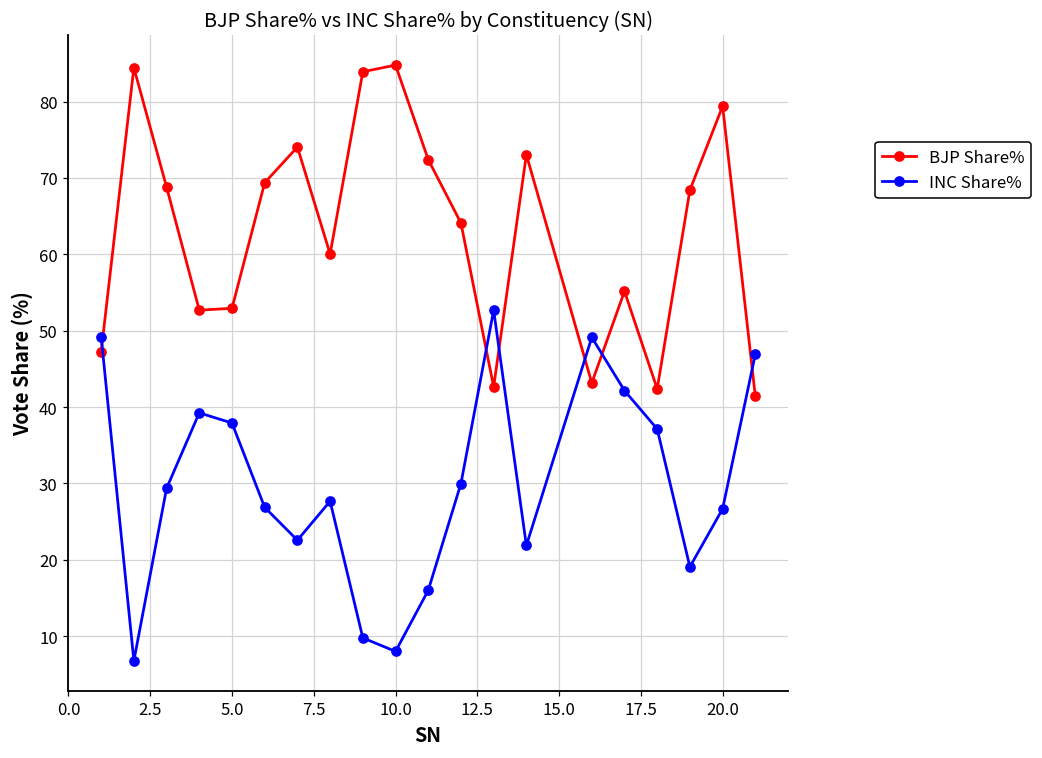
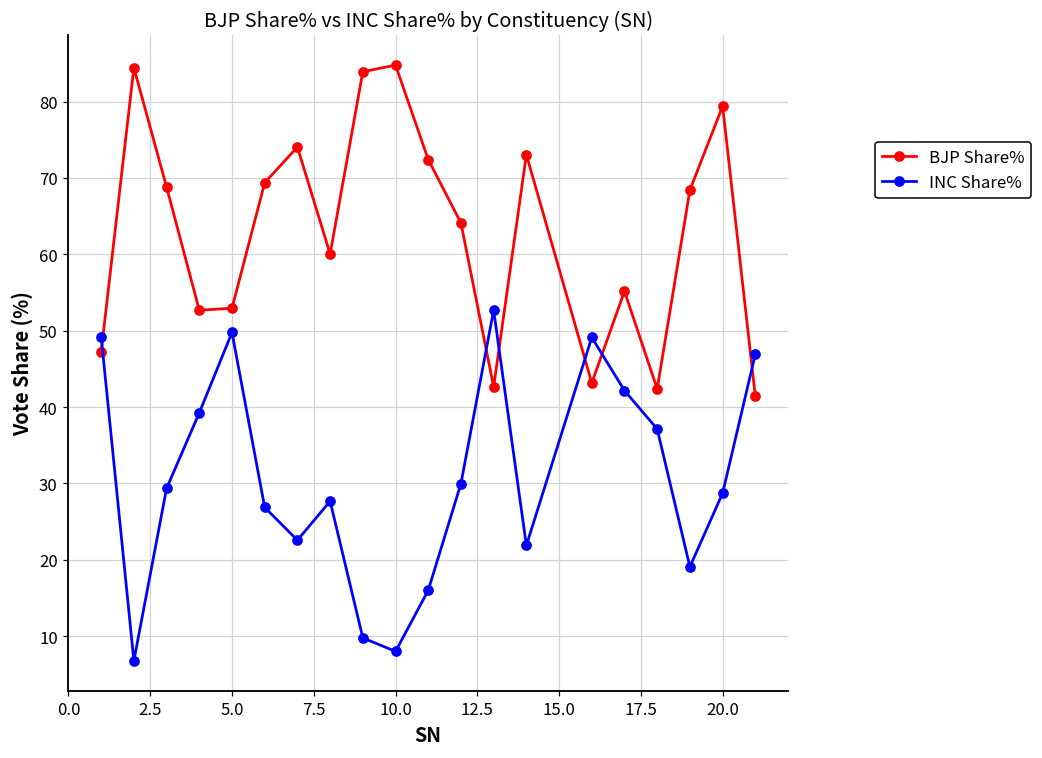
  {
    "BJP Share%": {
      "5.0": 53,
      "10.0": 85,
      "20.0": 79
    },
    "INC Share%": {
-     "5.0": 38,
+     "5.0": 50,
      "10.0": 8,
-     "20.0": 27
+     "20.0": 29
    }
  }
